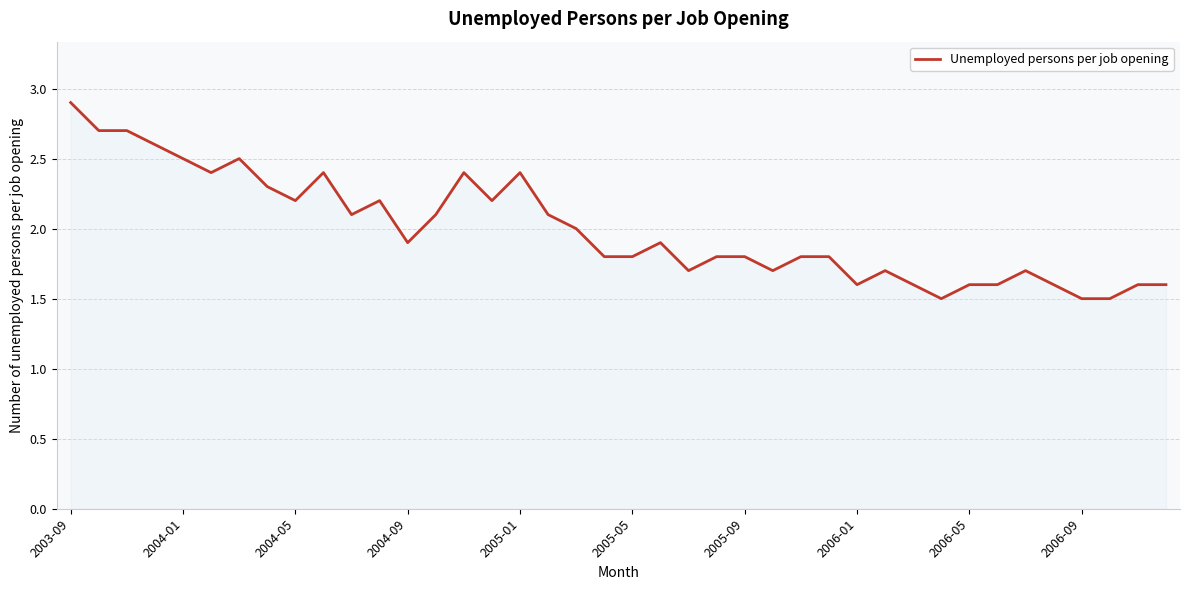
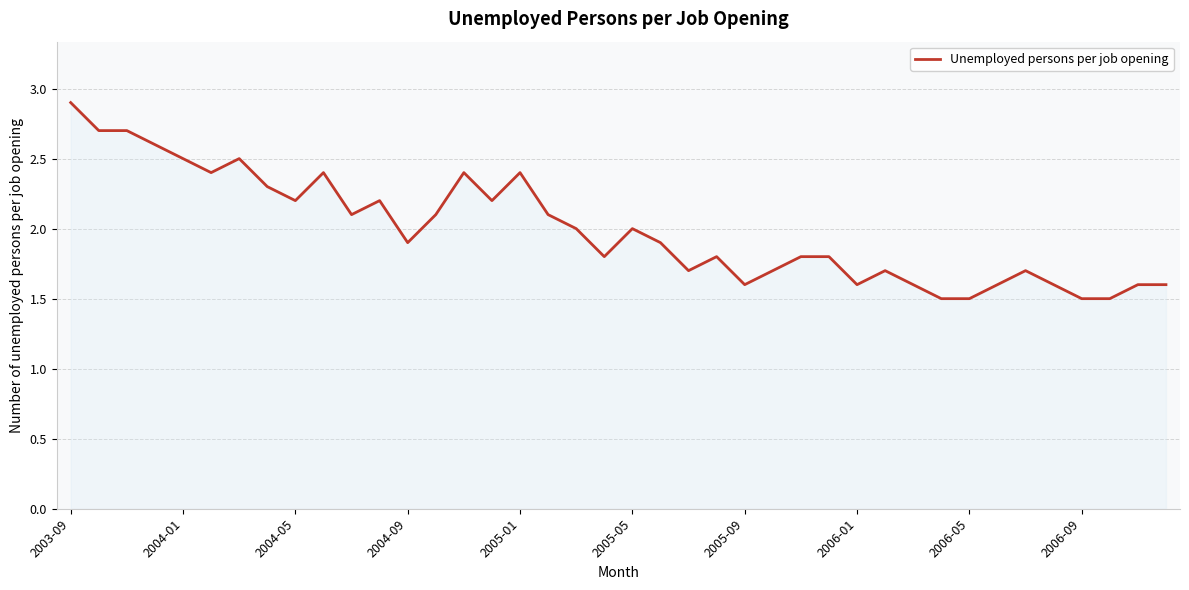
  {
    "2003-09": 2.9,
    "2004-01": 2.5,
    "2004-05": 2.2,
    "2004-09": 1.9,
    "2005-01": 2.4,
-   "2005-05": 1.8,
-   "2005-09": 1.8,
+   "2005-05": 2.0,
+   "2005-09": 1.6,
    "2006-01": 1.6,
-   "2006-05": 1.6,
+   "2006-05": 1.5,
    "2006-09": 1.5
  }
